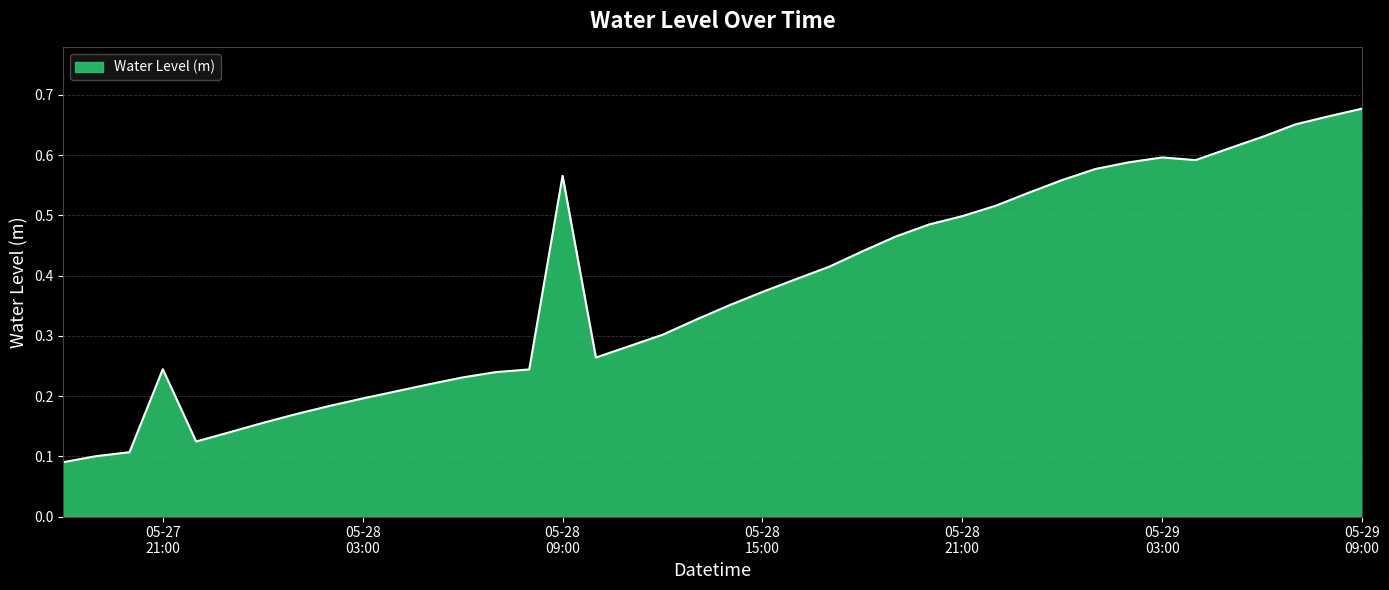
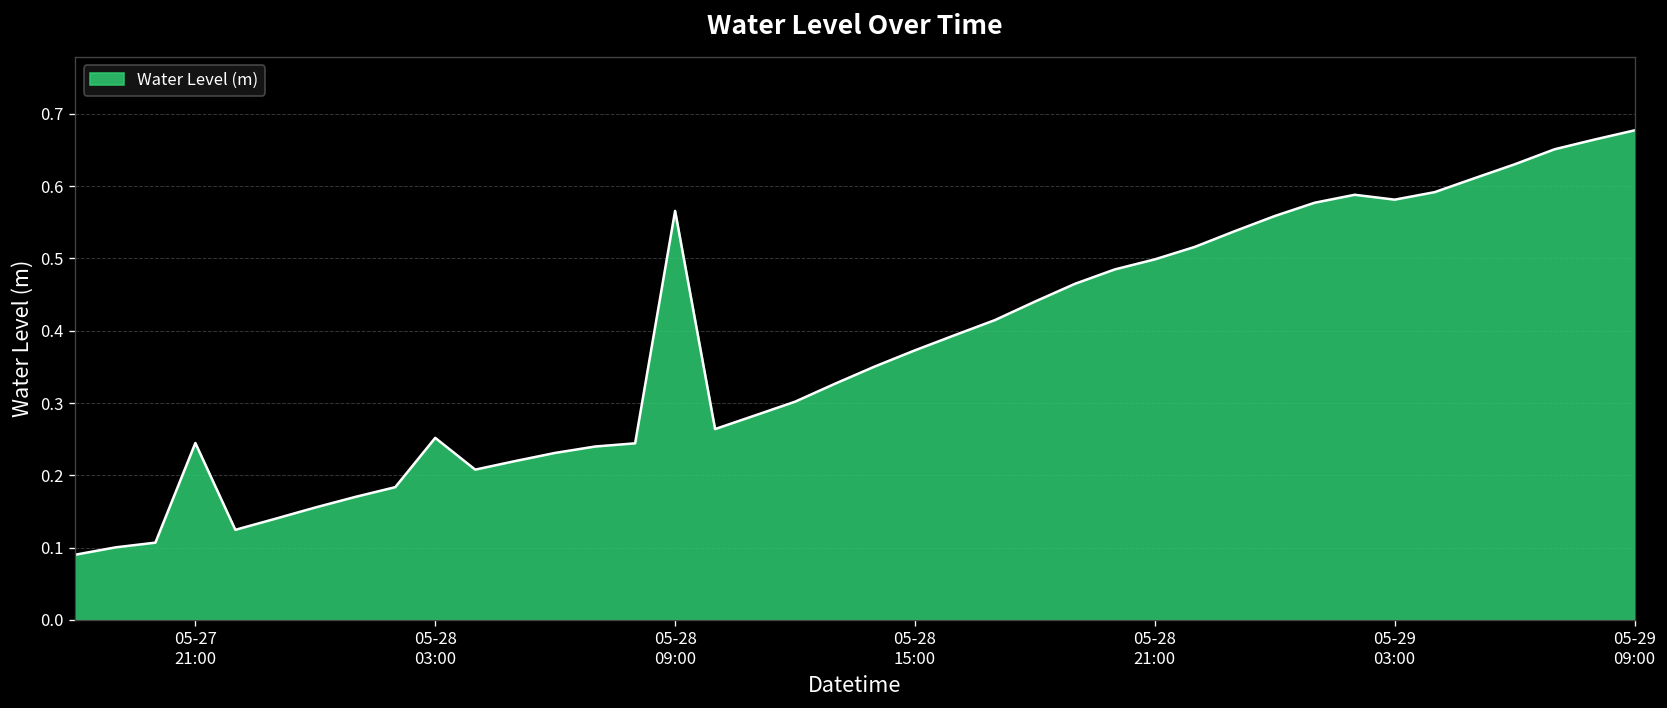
  {
    "05-27 21:00": 0.24,
-   "05-28 03:00": 0.20,
+   "05-28 03:00": 0.25,
    "05-28 09:00": 0.57,
    "05-28 15:00": 0.37,
    "05-28 21:00": 0.50,
-   "05-29 03:00": 0.60,
+   "05-29 03:00": 0.58,
    "05-29 09:00": 0.68
  }
